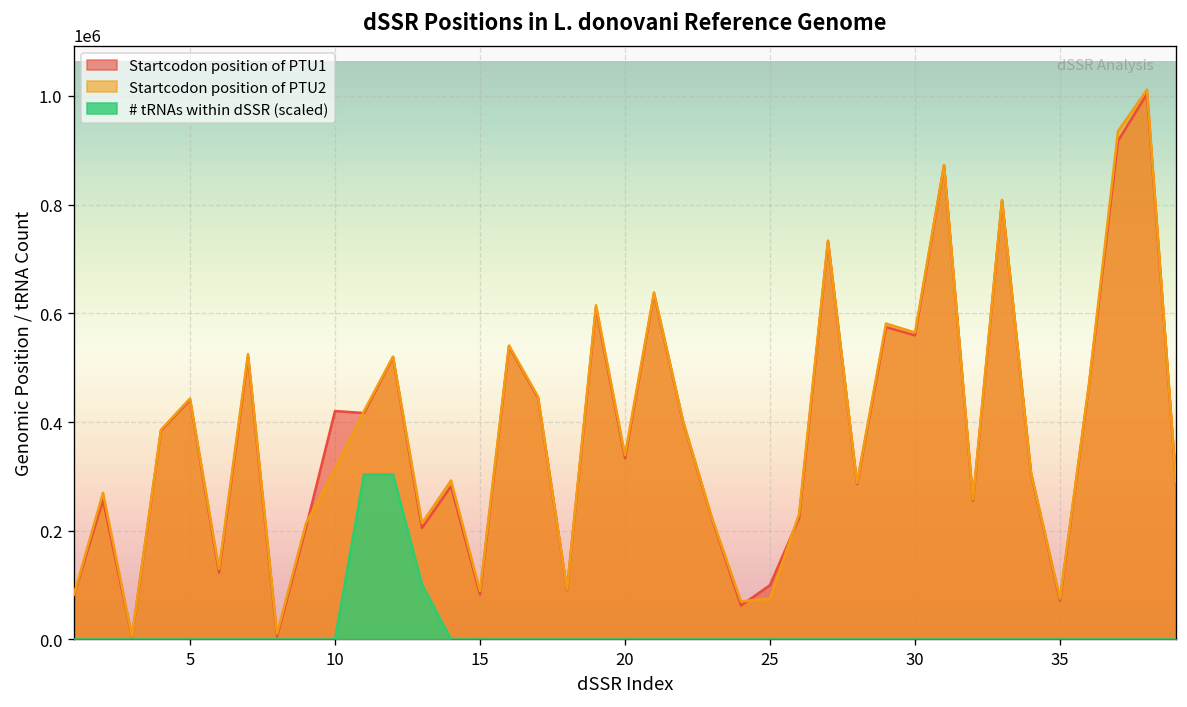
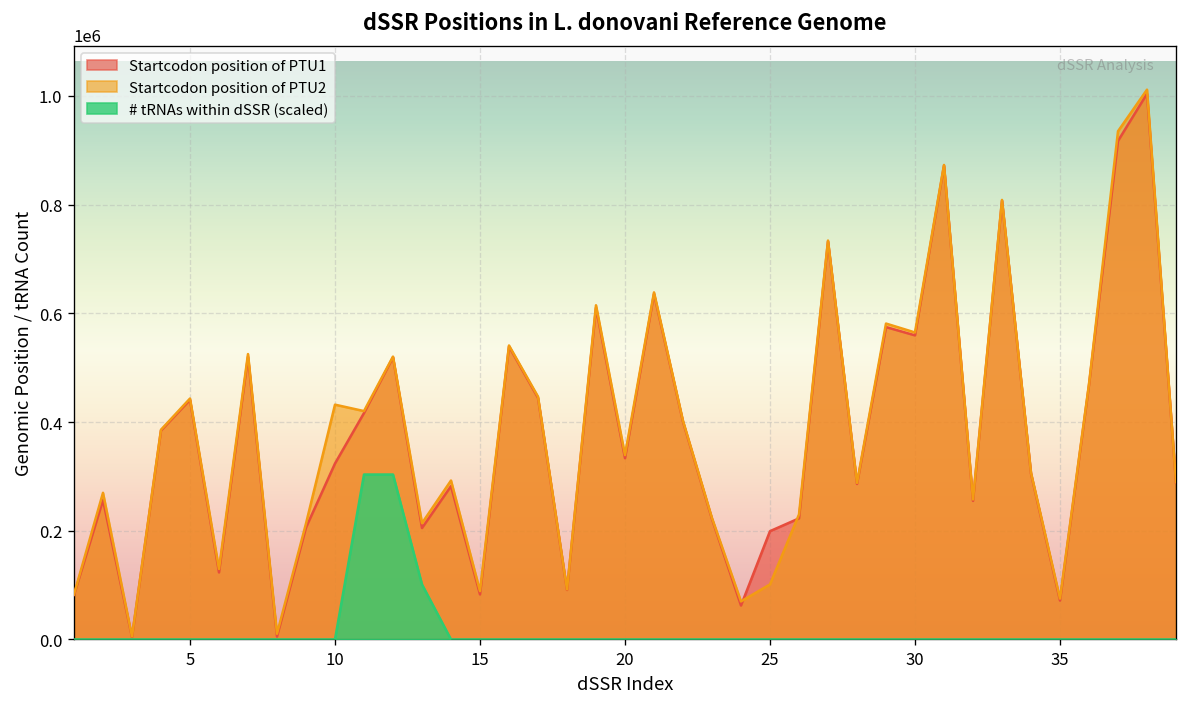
  {
    "Startcodon position of PTU1": {
-     "10": 420000,
+     "10": 320000,
      "15": 80000,
-     "25": 100000
+     "25": 200000
    },
    "Startcodon position of PTU2": {
-     "10": 310000,
+     "10": 430000,
      "15": 90000,
-     "25": 80000
+     "25": 100000
    },
    "# tRNAs within dSSR (scaled)": {
      "5": 0,
      "10": 0,
      "15": 0,
      "20": 0,
      "25": 0,
      "30": 0,
      "35": 0
    }
  }
